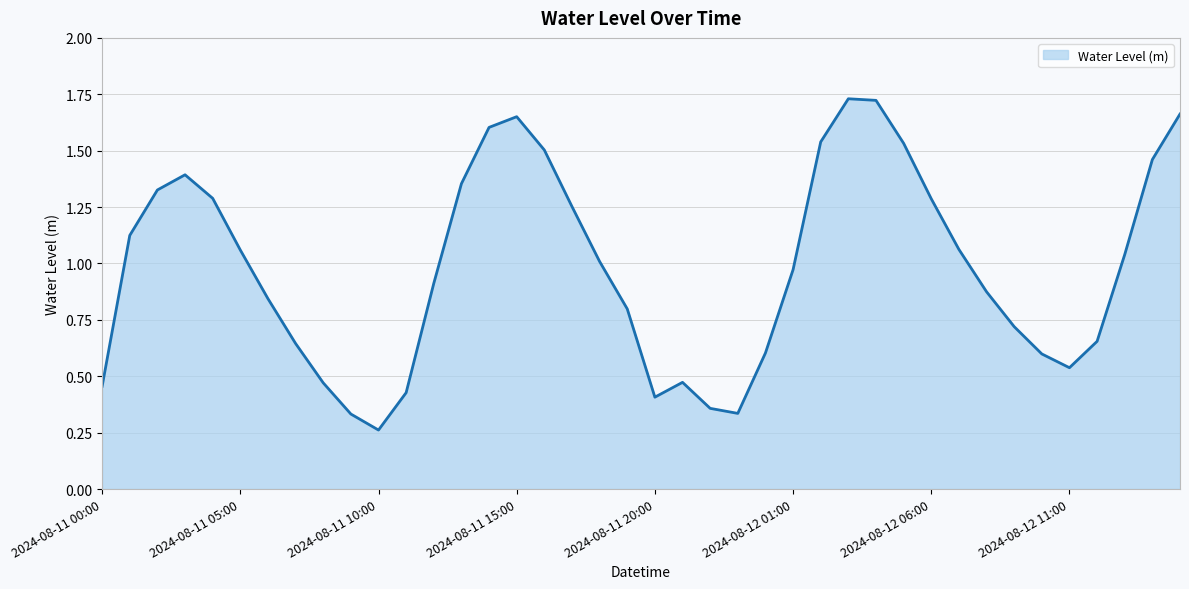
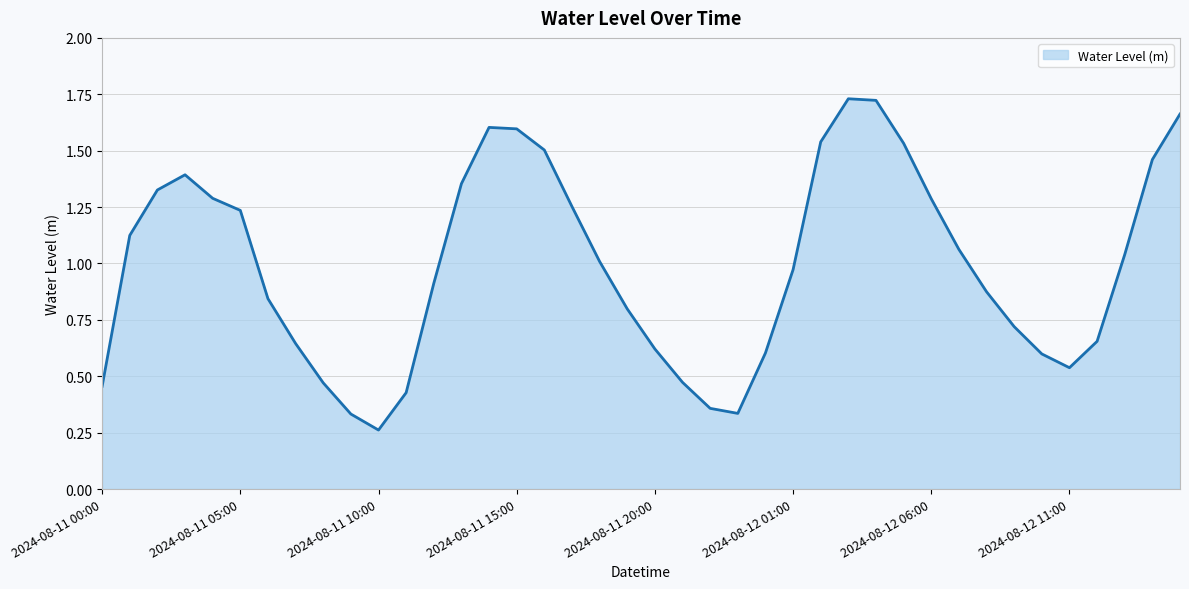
  {
    "2024-08-11 00:00": 0.46,
-   "2024-08-11 05:00": 1.06,
+   "2024-08-11 05:00": 1.24,
    "2024-08-11 10:00": 0.26,
-   "2024-08-11 15:00": 1.65,
-   "2024-08-11 20:00": 0.41,
+   "2024-08-11 15:00": 1.60,
+   "2024-08-11 20:00": 0.62,
    "2024-08-12 01:00": 0.97,
    "2024-08-12 06:00": 1.29,
    "2024-08-12 11:00": 0.54
  }
